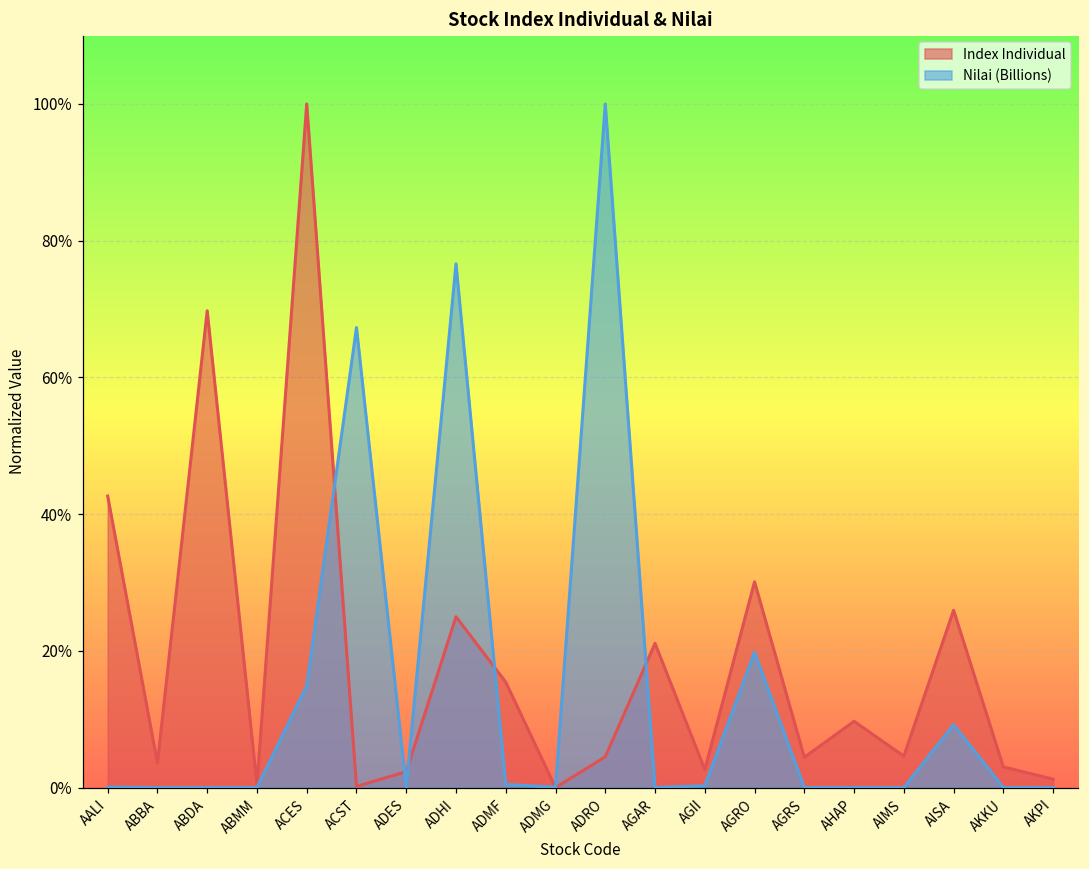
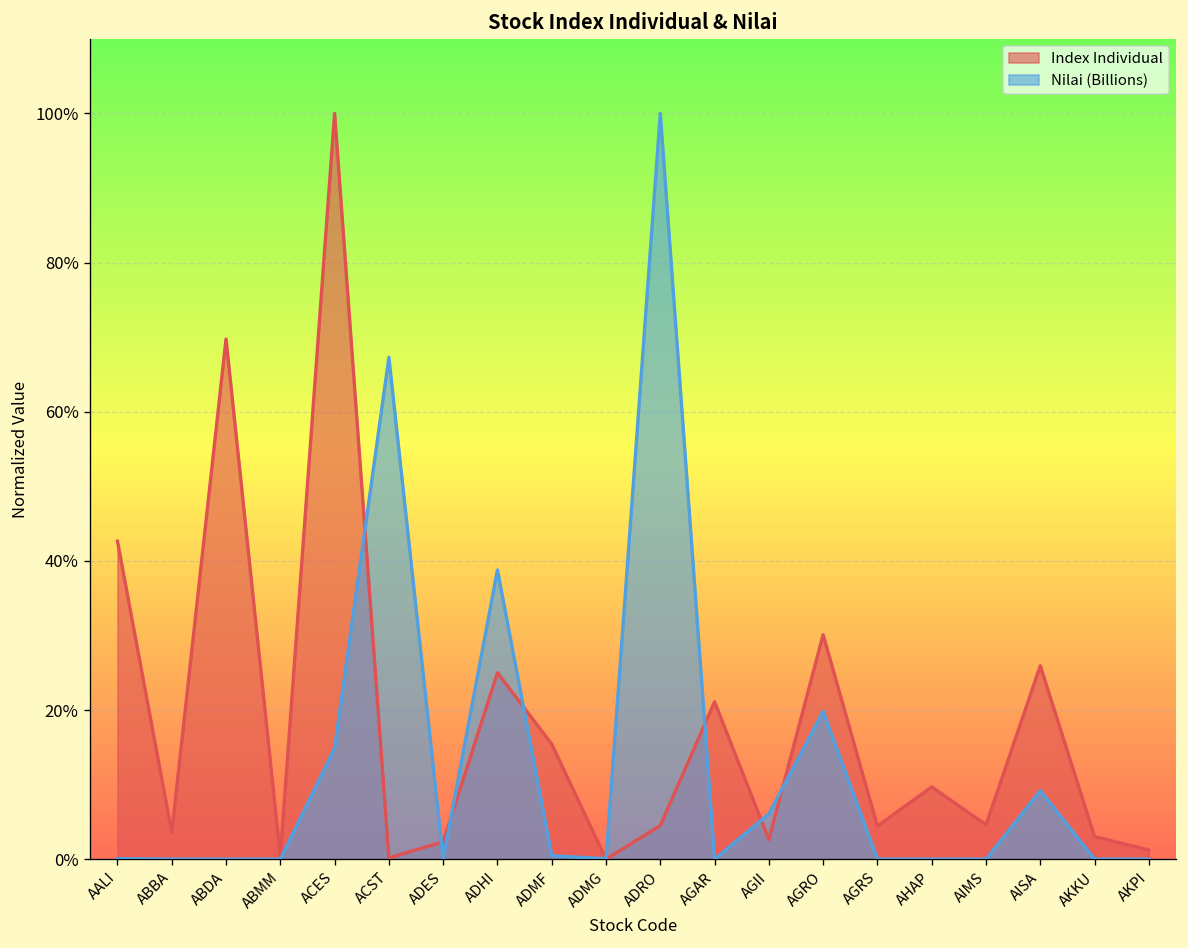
  {
    "Index Individual": {
      "AALI": "43%",
      "ABBA": "4%",
      "ABDA": "70%",
      "ACES": "100%",
      "ACST": "0%",
      "ADES": "2%",
      "ADHI": "25%",
      "ADMF": "15%",
      "ADRO": "5%",
      "AGAR": "21%",
      "AGII": "3%",
      "AGRO": "30%",
      "AGRS": "4%",
      "AHAP": "10%",
      "AIMS": "5%",
      "AISA": "26%",
      "AKKU": "3%",
      "AKPI": "1%"
    },
    "Nilai (Billions)": {
      "AALI": "0%",
      "ABBA": "0%",
      "ABDA": "0%",
      "ACES": "15%",
      "ACST": "67%",
      "ADES": "0%",
-     "ADHI": "77%",
+     "ADHI": "39%",
      "ADMF": "0%",
      "ADRO": "100%",
      "AGAR": "0%",
-     "AGII": "0%",
+     "AGII": "6%",
      "AGRO": "20%",
      "AGRS": "0%",
      "AHAP": "0%",
      "AIMS": "0%",
      "AISA": "9%",
      "AKKU": "0%",
      "AKPI": "0%"
    }
  }
